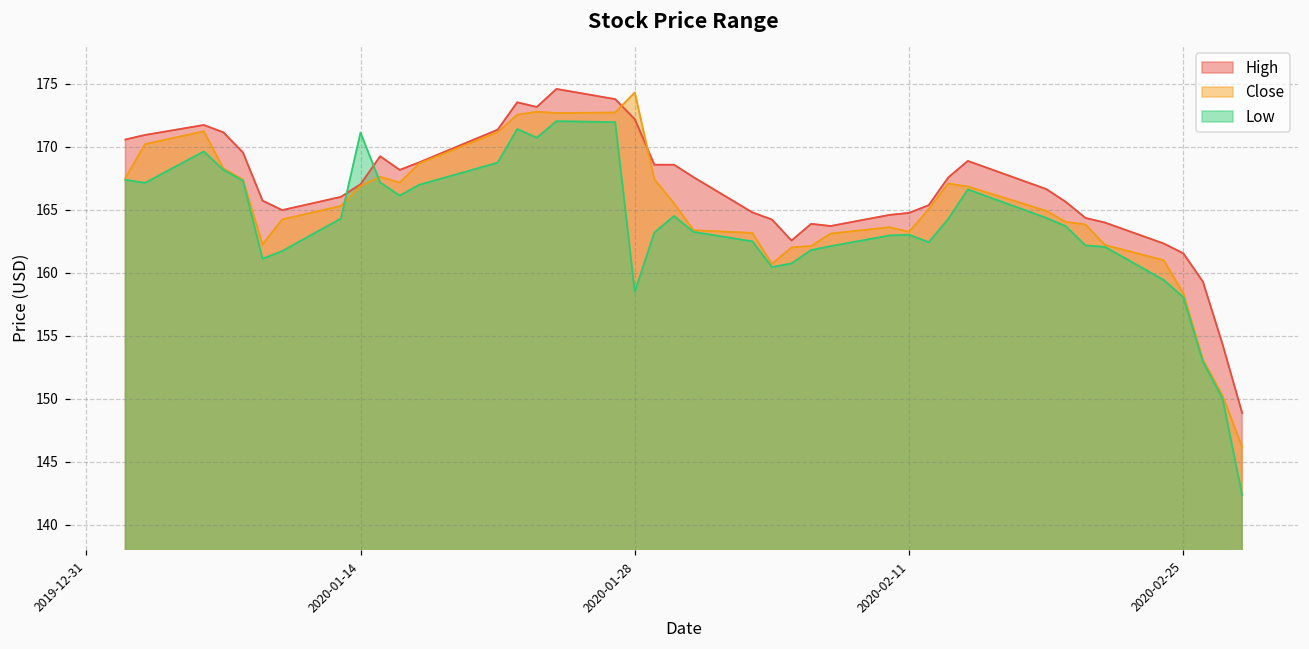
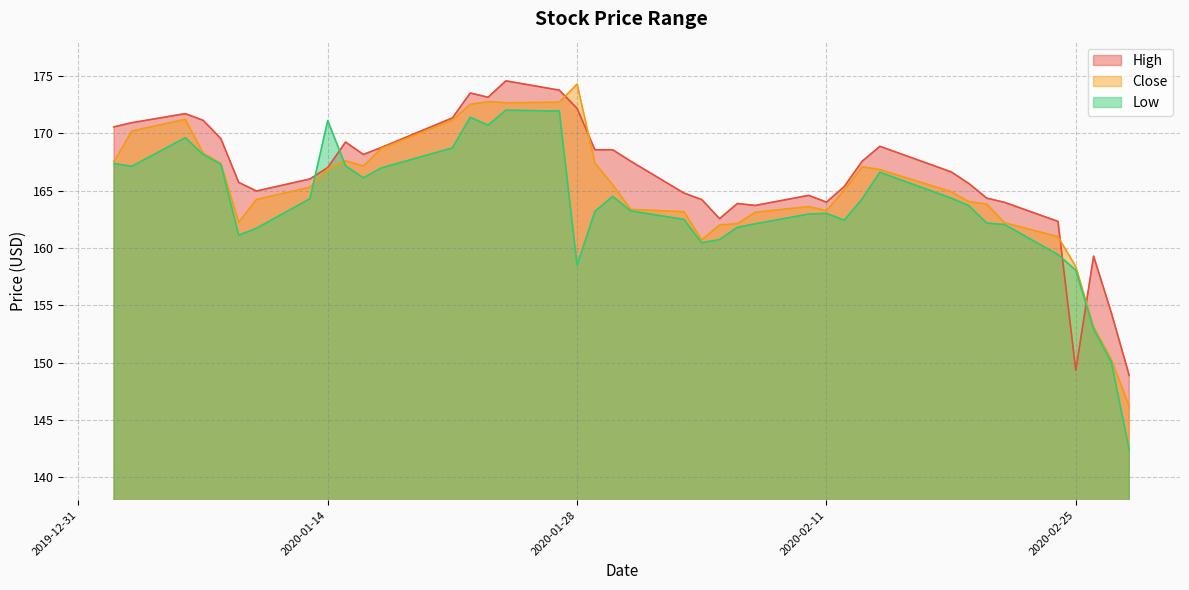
  {
    "High": {
      "2020-01-28": 172.2,
-     "2020-02-11": 164.8,
-     "2020-02-25": 161.5
+     "2020-02-11": 164.0,
+     "2020-02-25": 149.3
    },
    "Close": {
      "2020-01-28": 174.3,
      "2020-02-11": 163.3,
      "2020-02-25": 158.4
    },
    "Low": {
      "2020-01-14": 171.1,
      "2020-01-28": 158.5,
      "2020-02-11": 163.0,
      "2020-02-25": 158.1
    }
  }
